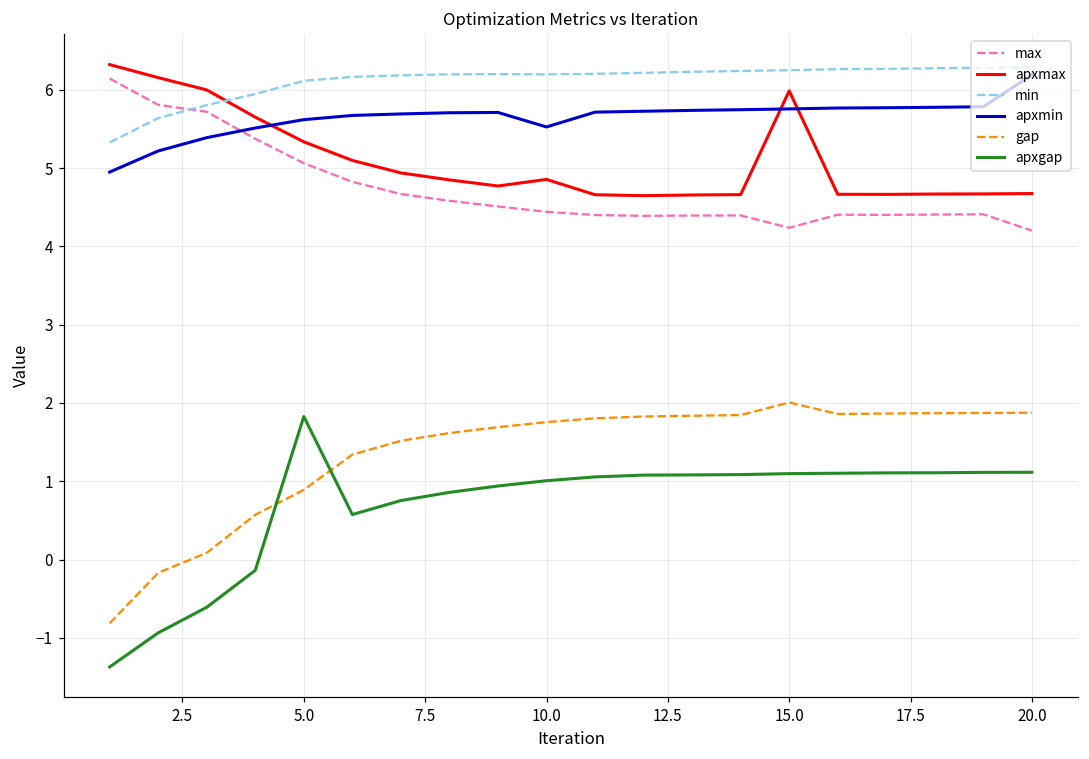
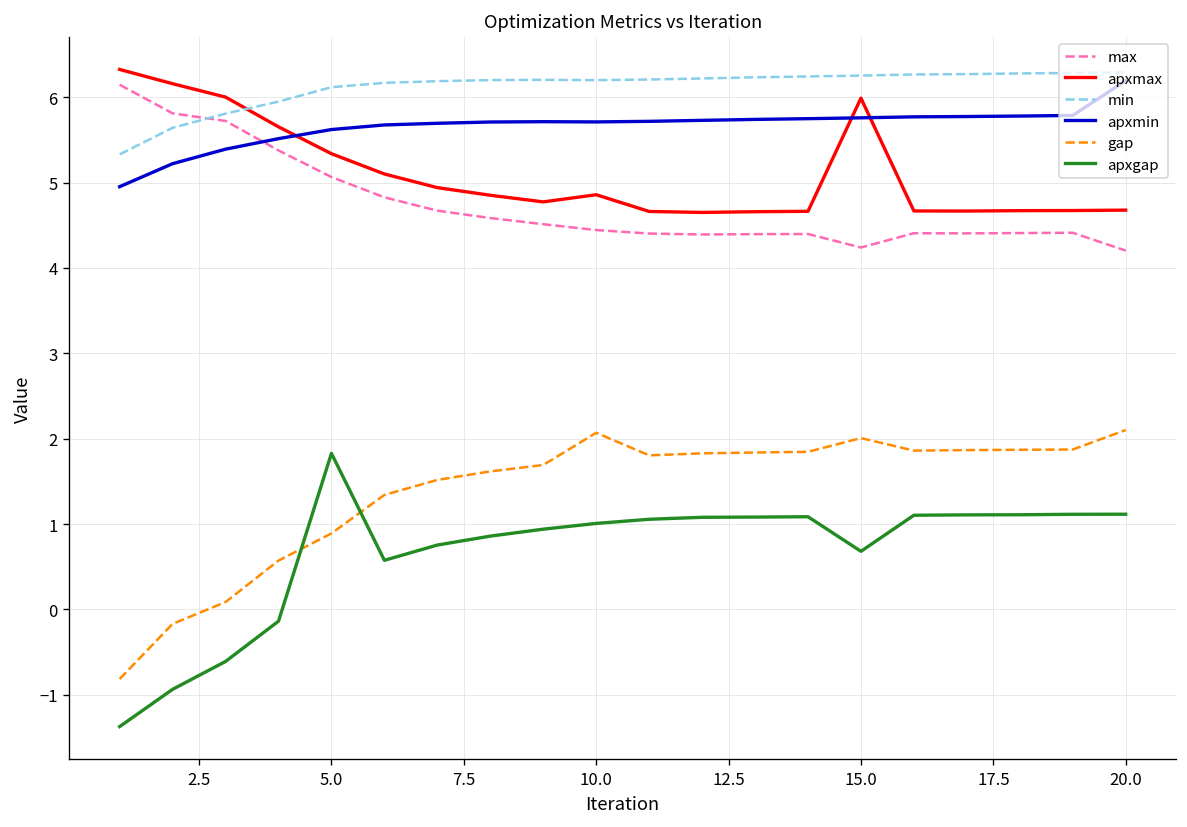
  {
    "max": {
      "5.0": 5.1,
      "10.0": 4.4,
      "15.0": 4.2,
      "20.0": 4.2
    },
    "apxmax": {
      "5.0": 5.3,
      "10.0": 4.9,
      "15.0": 6.0,
      "20.0": 4.7
    },
    "min": {
      "5.0": 6.1,
      "10.0": 6.2,
      "15.0": 6.3
    },
    "apxmin": {
      "5.0": 5.6,
-     "10.0": 5.5,
+     "10.0": 5.7,
      "15.0": 5.8
    },
    "gap": {
      "5.0": 0.9,
-     "10.0": 1.8,
+     "10.0": 2.1,
      "15.0": 2.0,
-     "20.0": 1.9
+     "20.0": 2.1
    },
    "apxgap": {
      "5.0": 1.8,
      "10.0": 1.0,
-     "15.0": 1.1,
+     "15.0": 0.7,
      "20.0": 1.1
    }
  }
